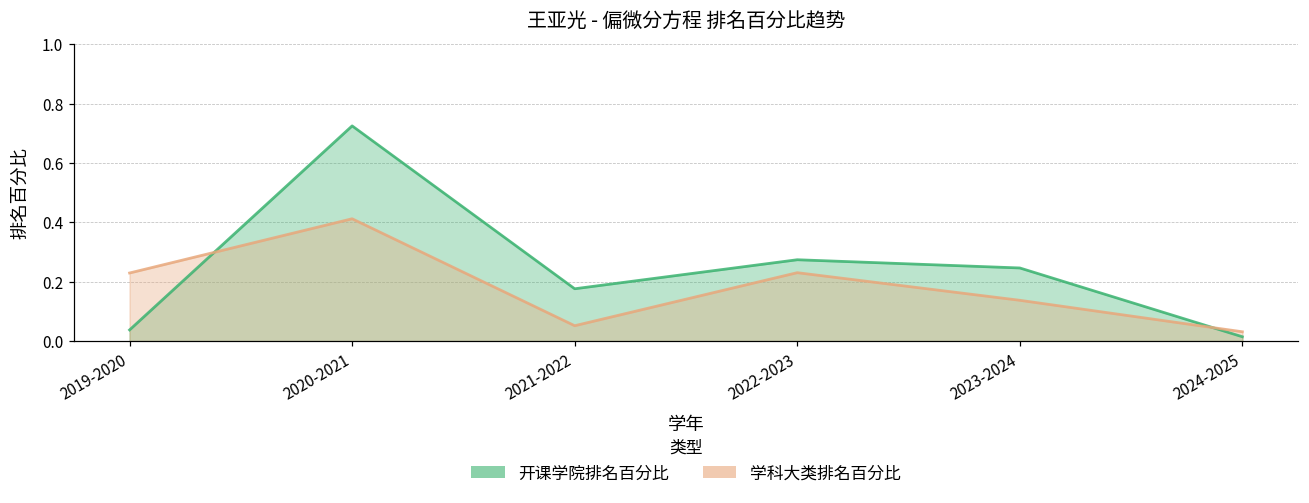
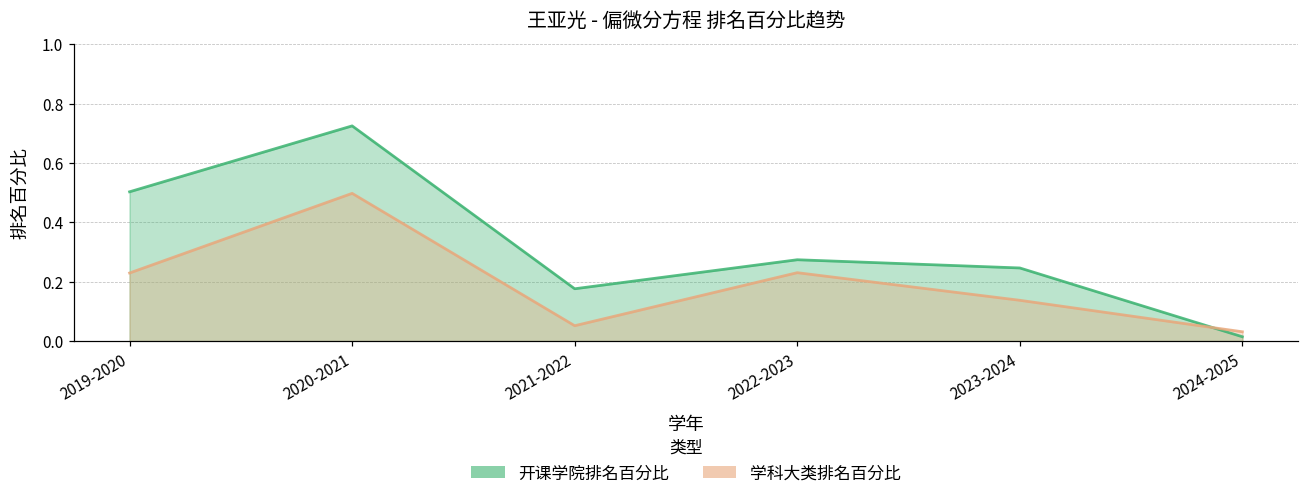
  {
    "开课学院排名百分比": {
-     "2019-2020": 0.04,
+     "2019-2020": 0.50,
      "2020-2021": 0.72,
      "2021-2022": 0.18,
      "2022-2023": 0.27,
      "2023-2024": 0.25,
      "2024-2025": 0.01
    },
    "学科大类排名百分比": {
      "2019-2020": 0.23,
-     "2020-2021": 0.41,
+     "2020-2021": 0.50,
      "2021-2022": 0.05,
      "2022-2023": 0.23,
      "2023-2024": 0.14,
      "2024-2025": 0.03
    }
  }
